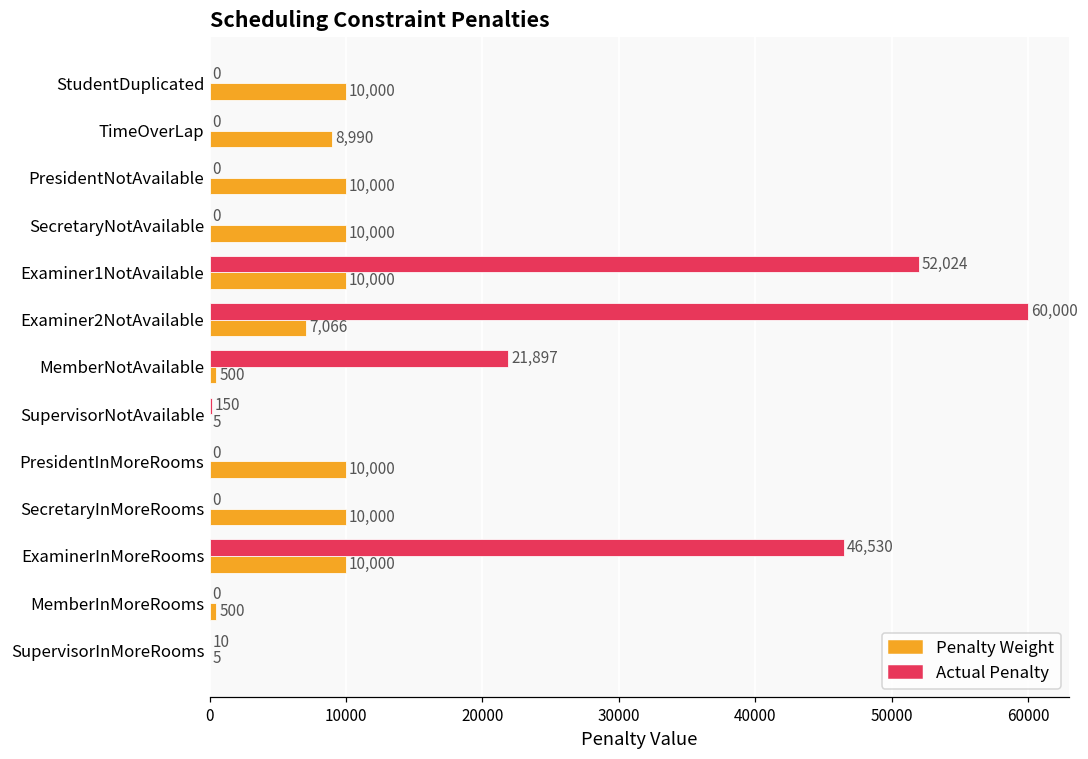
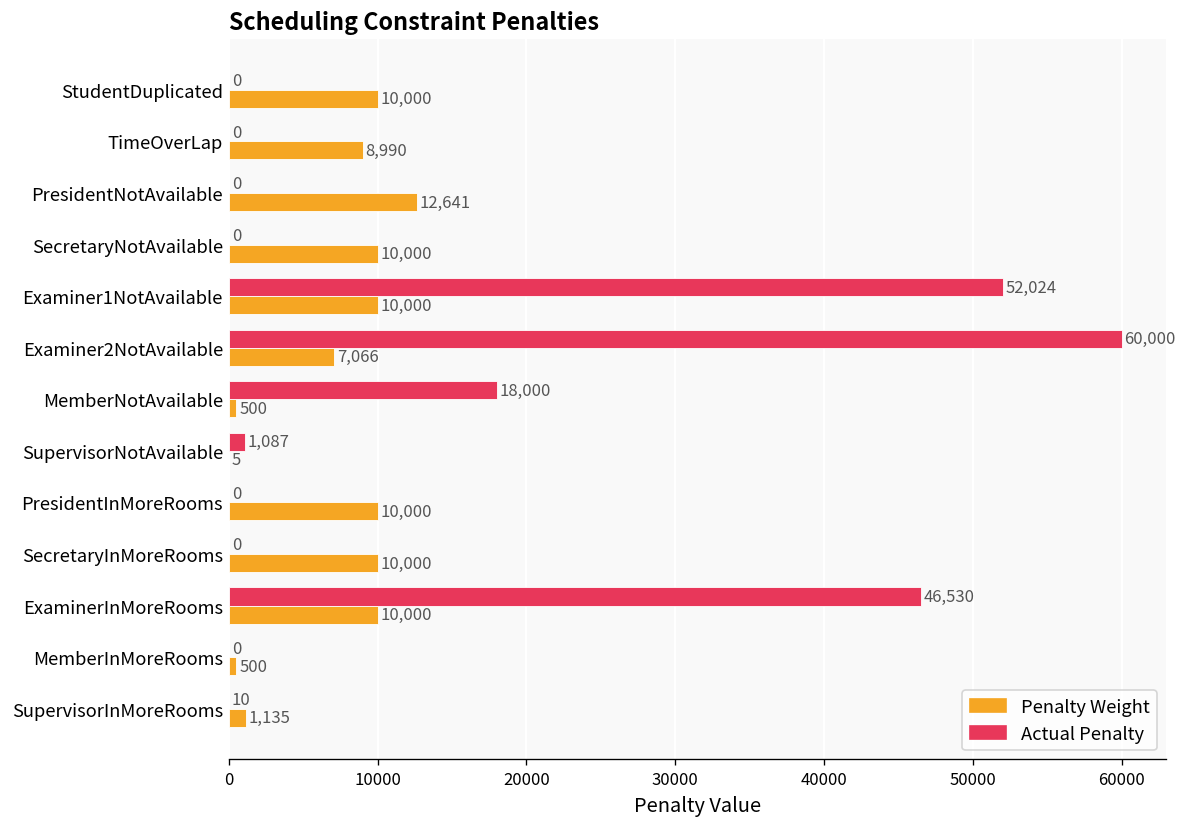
  {
    "Penalty Weight": {
      "StudentDuplicated": "10,000",
      "TimeOverLap": "8,990",
-     "PresidentNotAvailable": "10,000",
+     "PresidentNotAvailable": "12,641",
      "SecretaryNotAvailable": "10,000",
      "Examiner1NotAvailable": "10,000",
      "Examiner2NotAvailable": "7,066",
      "MemberNotAvailable": "500",
      "SupervisorNotAvailable": "5",
      "PresidentInMoreRooms": "10,000",
      "SecretaryInMoreRooms": "10,000",
      "ExaminerInMoreRooms": "10,000",
      "MemberInMoreRooms": "500",
-     "SupervisorInMoreRooms": "5"
+     "SupervisorInMoreRooms": "1,135"
    },
    "Actual Penalty": {
      "StudentDuplicated": "0",
      "TimeOverLap": "0",
      "PresidentNotAvailable": "0",
      "SecretaryNotAvailable": "0",
      "Examiner1NotAvailable": "52,024",
      "Examiner2NotAvailable": "60,000",
-     "MemberNotAvailable": "21,897",
-     "SupervisorNotAvailable": "150",
+     "MemberNotAvailable": "18,000",
+     "SupervisorNotAvailable": "1,087",
      "PresidentInMoreRooms": "0",
      "SecretaryInMoreRooms": "0",
      "ExaminerInMoreRooms": "46,530",
      "MemberInMoreRooms": "0",
      "SupervisorInMoreRooms": "10"
    }
  }
